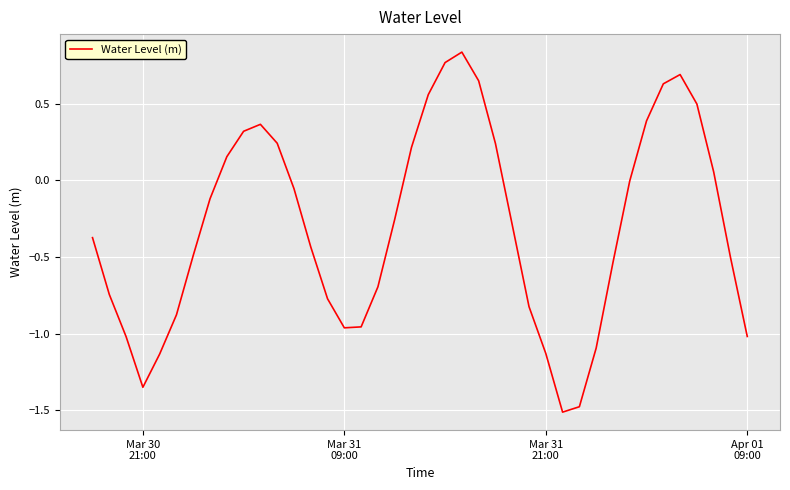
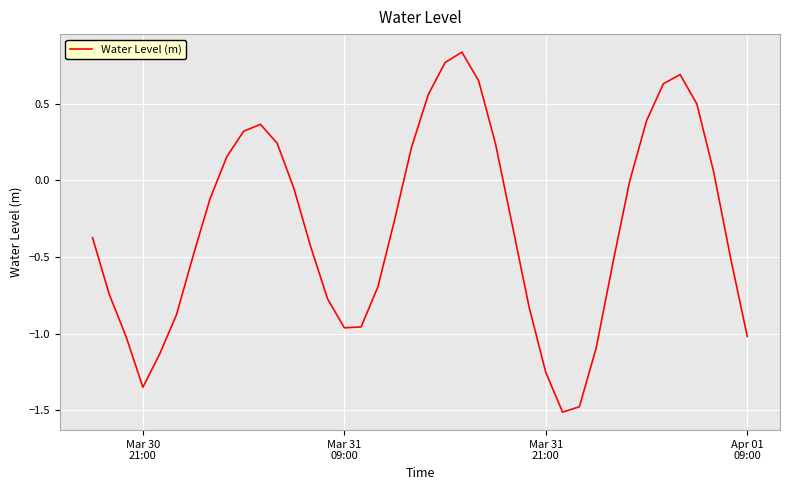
  {
    "Mar 30 21:00": -1.35,
    "Mar 31 09:00": -0.96,
-   "Mar 31 21:00": -1.13,
+   "Mar 31 21:00": -1.25,
    "Apr 01 09:00": -1.02
  }
